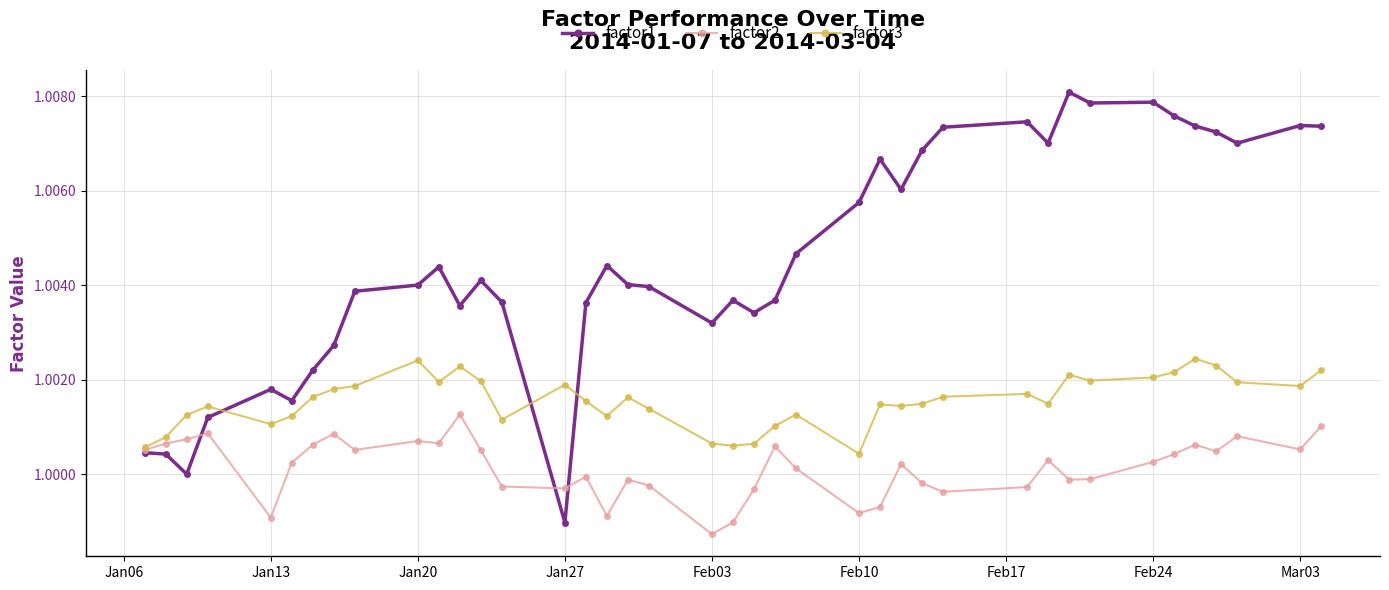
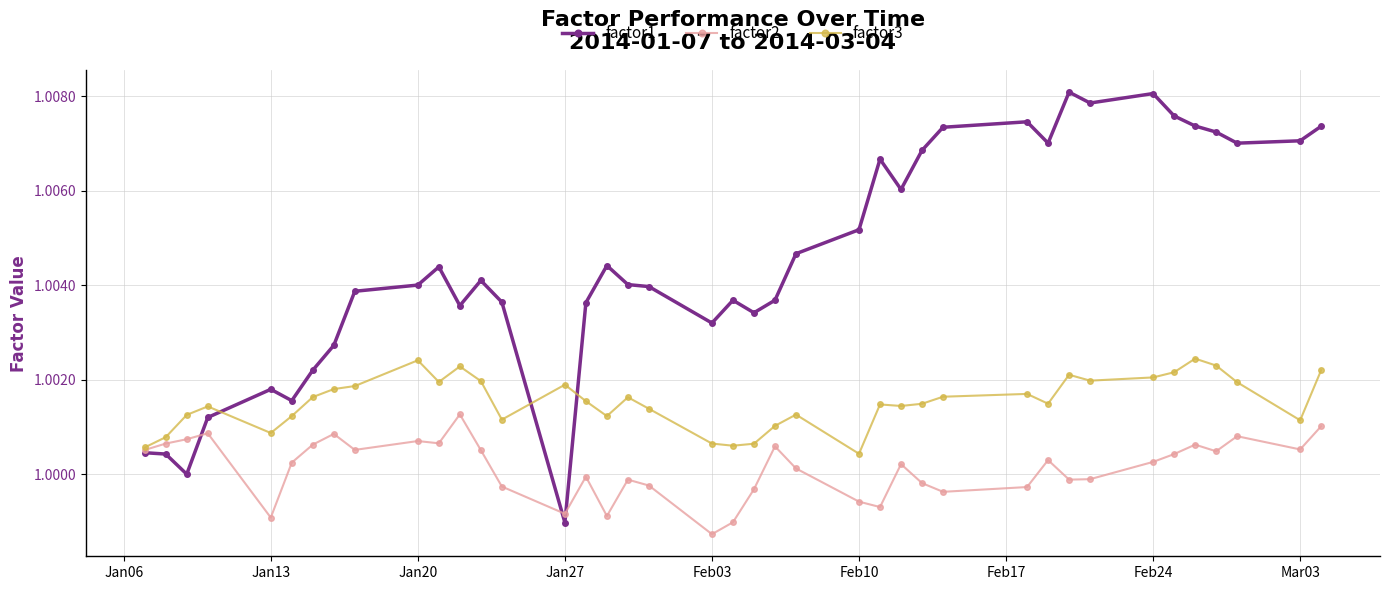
  {
    "factor1": {
      "Jan13": 1.0018,
      "Jan20": 1.0040,
      "Jan27": 0.9990,
      "Feb03": 1.0032,
-     "Feb10": 1.0057,
-     "Feb24": 1.0079,
-     "Mar03": 1.0074
+     "Feb10": 1.0052,
+     "Feb24": 1.0081,
+     "Mar03": 1.0071
    },
    "factor2": {
      "Jan13": 0.9991,
      "Jan20": 1.0007,
-     "Jan27": 0.9997,
+     "Jan27": 0.9992,
      "Feb03": 0.9987,
-     "Feb10": 0.9992,
+     "Feb10": 0.9994,
      "Feb24": 1.0003,
      "Mar03": 1.0005
    },
    "factor3": {
-     "Jan13": 1.0011,
+     "Jan13": 1.0009,
      "Jan20": 1.0024,
      "Jan27": 1.0019,
      "Feb03": 1.0006,
      "Feb10": 1.0004,
      "Feb24": 1.0020,
-     "Mar03": 1.0019
+     "Mar03": 1.0011
    }
  }
